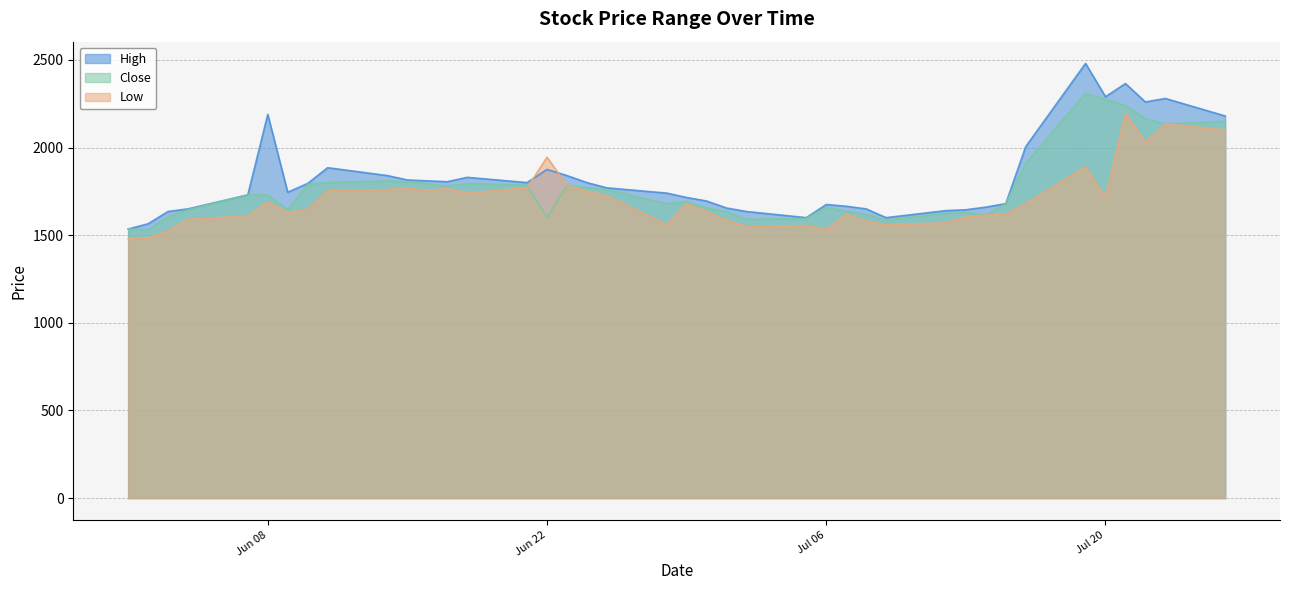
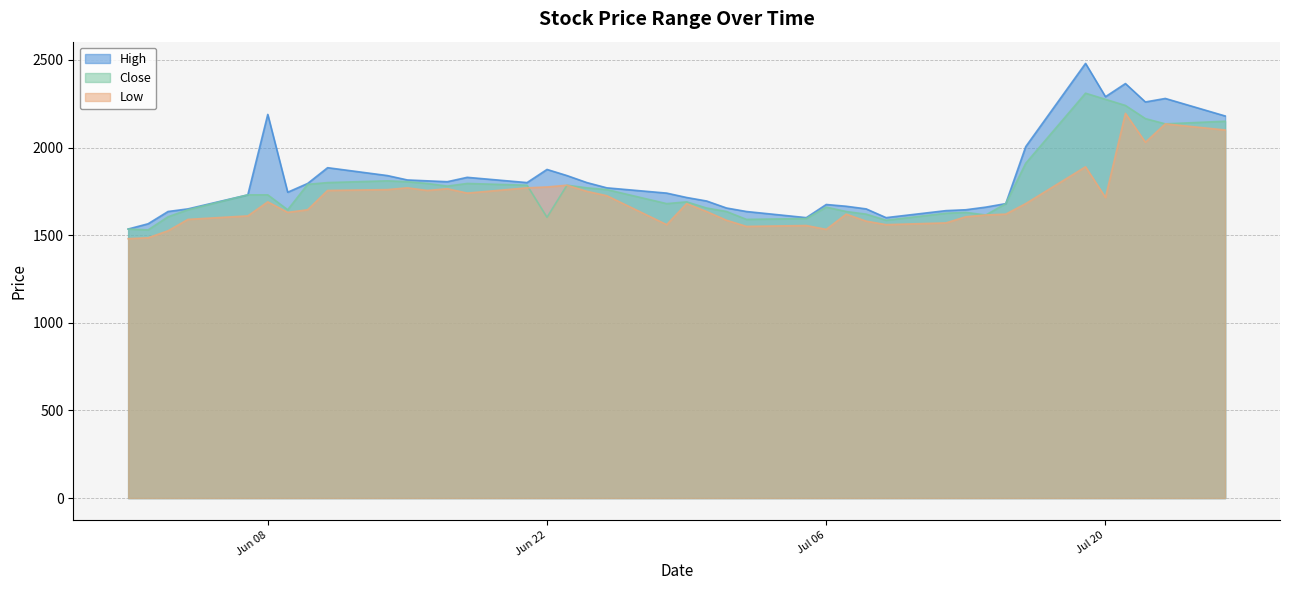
  {
    "High": {
      "Jun 08": 2190,
      "Jun 22": 1880,
      "Jul 06": 1680,
      "Jul 20": 2290
    },
    "Close": {
      "Jun 08": 1730,
      "Jun 22": 1600,
      "Jul 06": 1660,
      "Jul 20": 2280
    },
    "Low": {
      "Jun 08": 1690,
-     "Jun 22": 1950,
+     "Jun 22": 1780,
      "Jul 06": 1530,
      "Jul 20": 1720
    }
  }
